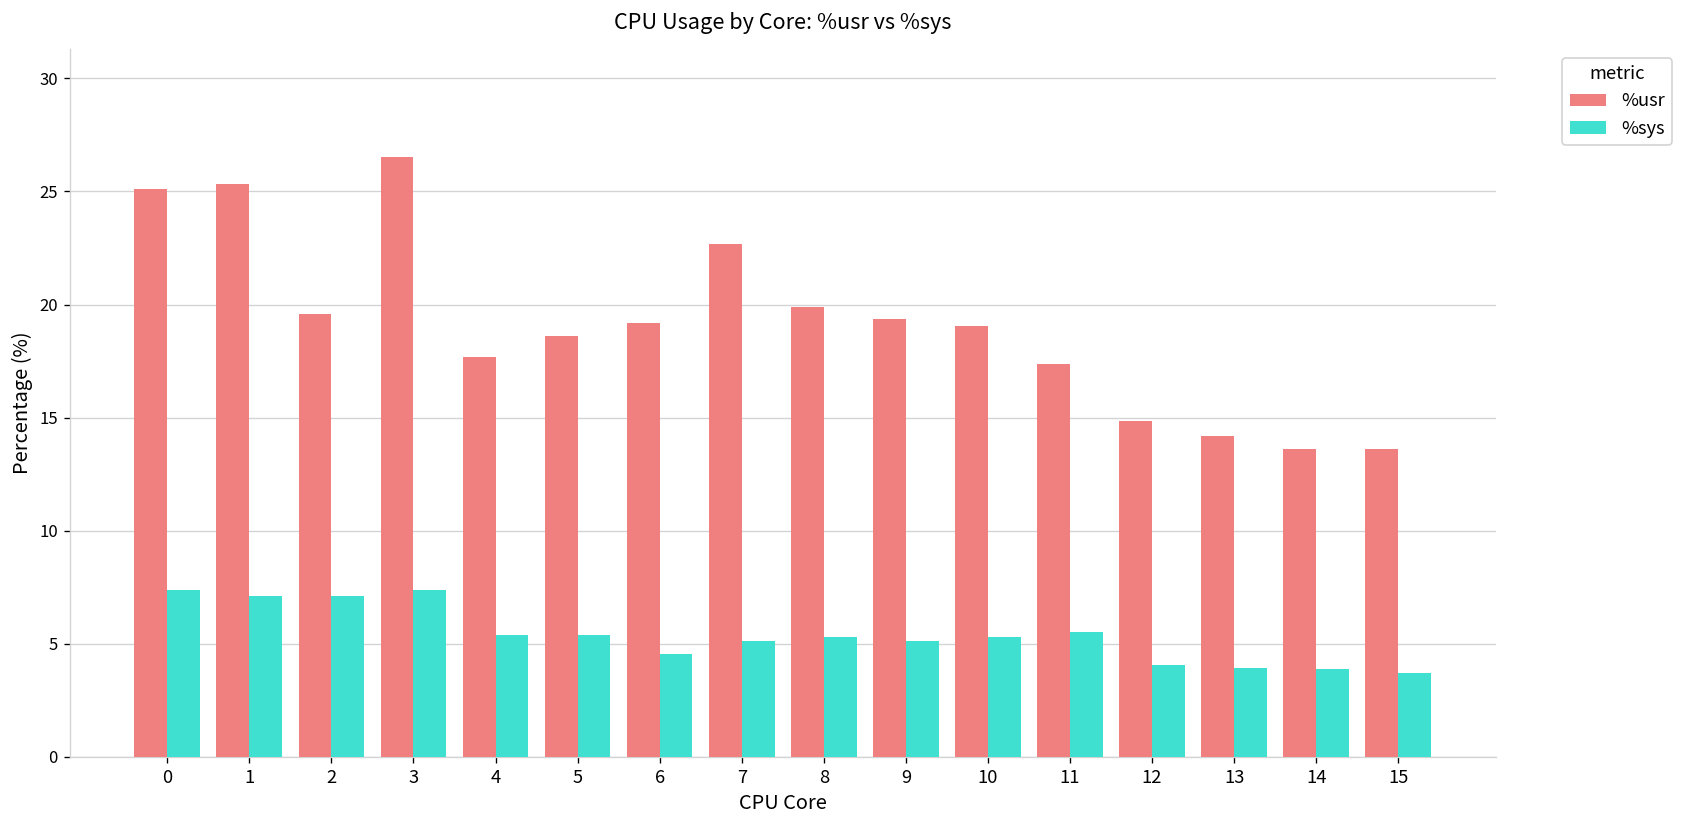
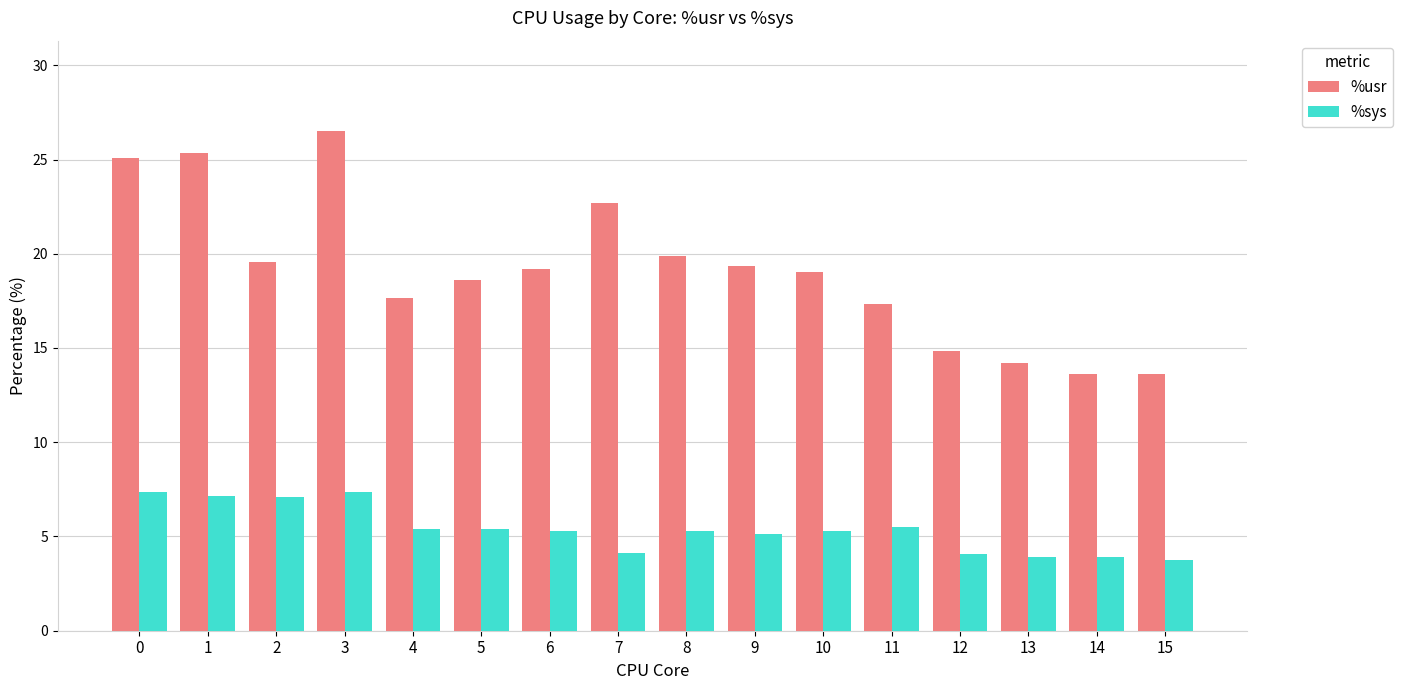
  {
    "%usr": {
      "0": 25.1,
      "1": 25.3,
      "2": 19.6,
      "3": 26.5,
      "4": 17.7,
      "5": 18.6,
      "6": 19.2,
      "7": 22.7,
      "8": 19.9,
      "9": 19.4,
      "10": 19.1,
      "11": 17.4,
      "12": 14.8,
      "13": 14.2,
      "14": 13.6,
      "15": 13.6
    },
    "%sys": {
      "0": 7.4,
      "1": 7.1,
      "2": 7.1,
      "3": 7.4,
      "4": 5.4,
      "5": 5.4,
-     "6": 4.6,
-     "7": 5.1,
+     "6": 5.3,
+     "7": 4.1,
      "8": 5.3,
      "9": 5.1,
      "10": 5.3,
      "11": 5.5,
      "12": 4.1,
      "13": 3.9,
      "14": 3.9,
      "15": 3.7
    }
  }
